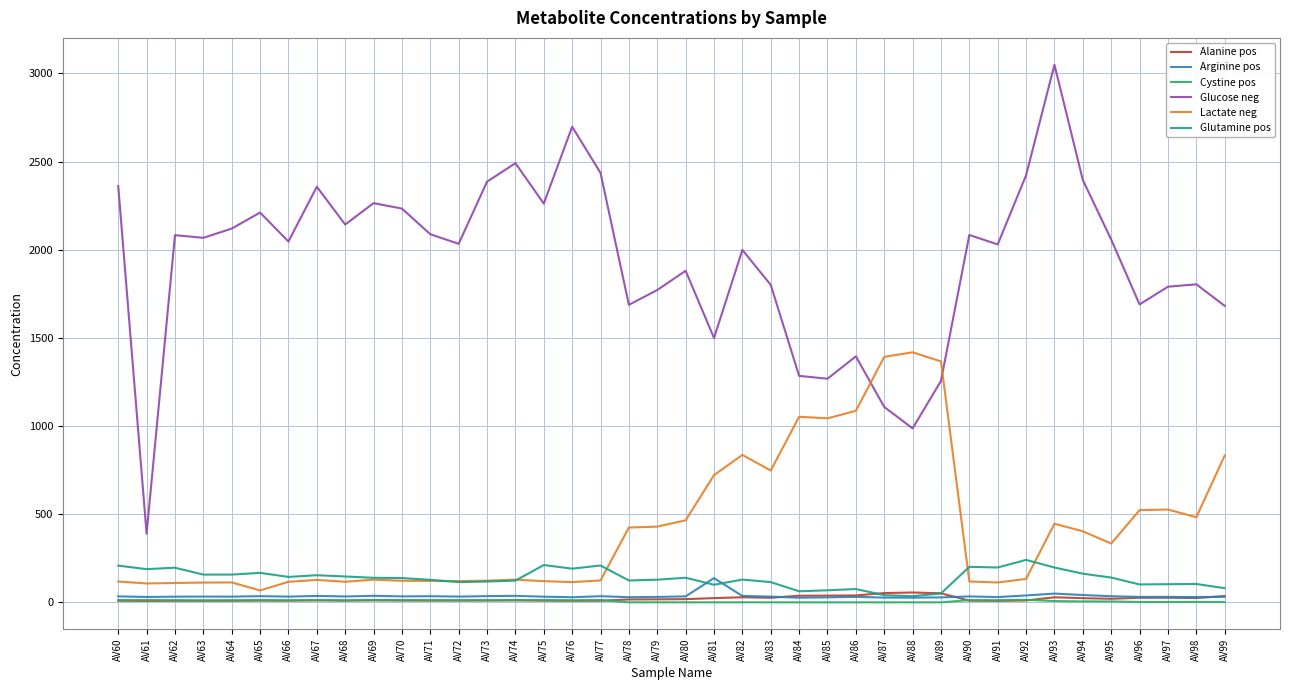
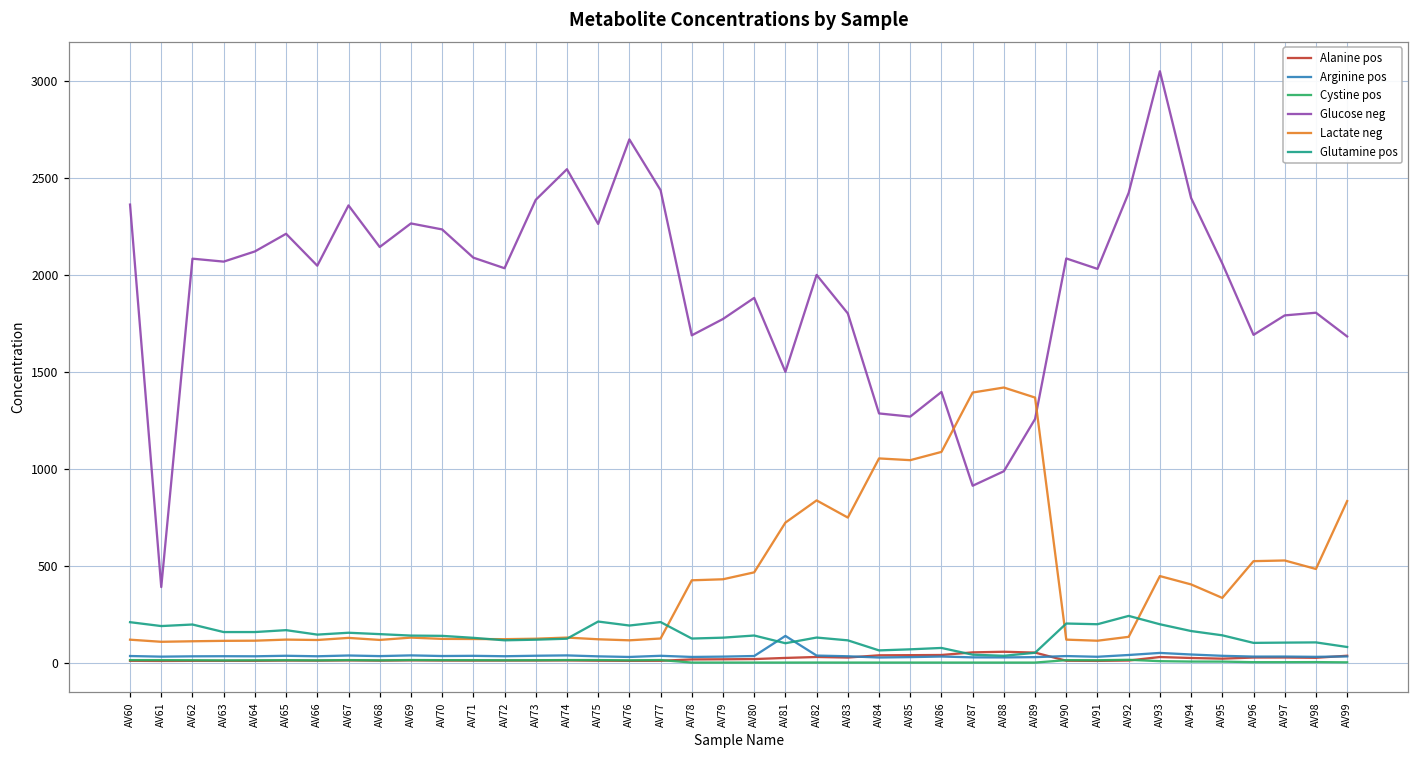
  {
    "Alanine pos": {
      "AV80": 20,
      "AV81": 20,
      "AV88": 60,
      "AV93": 30,
      "AV94": 20,
      "AV95": 20
    },
    "Arginine pos": {
      "AV60": 30,
      "AV61": 30,
      "AV62": 30,
      "AV63": 30,
      "AV64": 30,
      "AV65": 40,
      "AV66": 30,
      "AV67": 40,
      "AV68": 30,
      "AV69": 40,
      "AV70": 30,
      "AV71": 30,
      "AV72": 30,
      "AV73": 40,
      "AV74": 40,
      "AV75": 30,
      "AV76": 30,
      "AV77": 40,
      "AV80": 30,
      "AV81": 140,
      "AV89": 30,
      "AV90": 30,
      "AV91": 30,
      "AV92": 40,
      "AV93": 50,
      "AV94": 40,
      "AV95": 30
    },
    "Glucose neg": {
      "AV60": 2360,
      "AV61": 390,
      "AV62": 2080,
      "AV63": 2070,
      "AV64": 2120,
      "AV65": 2210,
      "AV66": 2050,
      "AV67": 2360,
      "AV68": 2140,
      "AV69": 2260,
      "AV70": 2230,
      "AV71": 2090,
      "AV72": 2030,
      "AV73": 2390,
-     "AV74": 2490,
+     "AV74": 2540,
      "AV75": 2260,
      "AV76": 2700,
      "AV77": 2440,
      "AV78": 1690,
      "AV79": 1770,
      "AV80": 1880,
      "AV81": 1500,
      "AV82": 2000,
      "AV83": 1800,
      "AV84": 1280,
      "AV85": 1270,
      "AV86": 1400,
-     "AV87": 1110,
+     "AV87": 910,
      "AV88": 990,
      "AV89": 1260,
      "AV90": 2080,
      "AV91": 2030,
      "AV92": 2420,
      "AV93": 3050,
      "AV94": 2400,
      "AV95": 2060,
      "AV96": 1690,
      "AV97": 1790,
      "AV98": 1800,
      "AV99": 1680
    },
    "Lactate neg": {
      "AV60": 120,
      "AV61": 110,
      "AV62": 110,
      "AV63": 110,
      "AV64": 110,
-     "AV65": 70,
+     "AV65": 120,
      "AV66": 120,
      "AV67": 130,
      "AV68": 120,
      "AV70": 120,
      "AV75": 120,
      "AV76": 110,
      "AV77": 120,
      "AV78": 420,
      "AV79": 430,
      "AV80": 470,
      "AV81": 720,
      "AV82": 840,
      "AV83": 750,
      "AV84": 1050,
      "AV85": 1040,
      "AV86": 1090,
      "AV87": 1390,
      "AV88": 1420,
      "AV89": 1370,
      "AV90": 120,
      "AV91": 110,
      "AV92": 130,
      "AV93": 450,
      "AV94": 400,
      "AV95": 330,
      "AV96": 520,
      "AV97": 530,
      "AV98": 480,
      "AV99": 830
    }
  }
